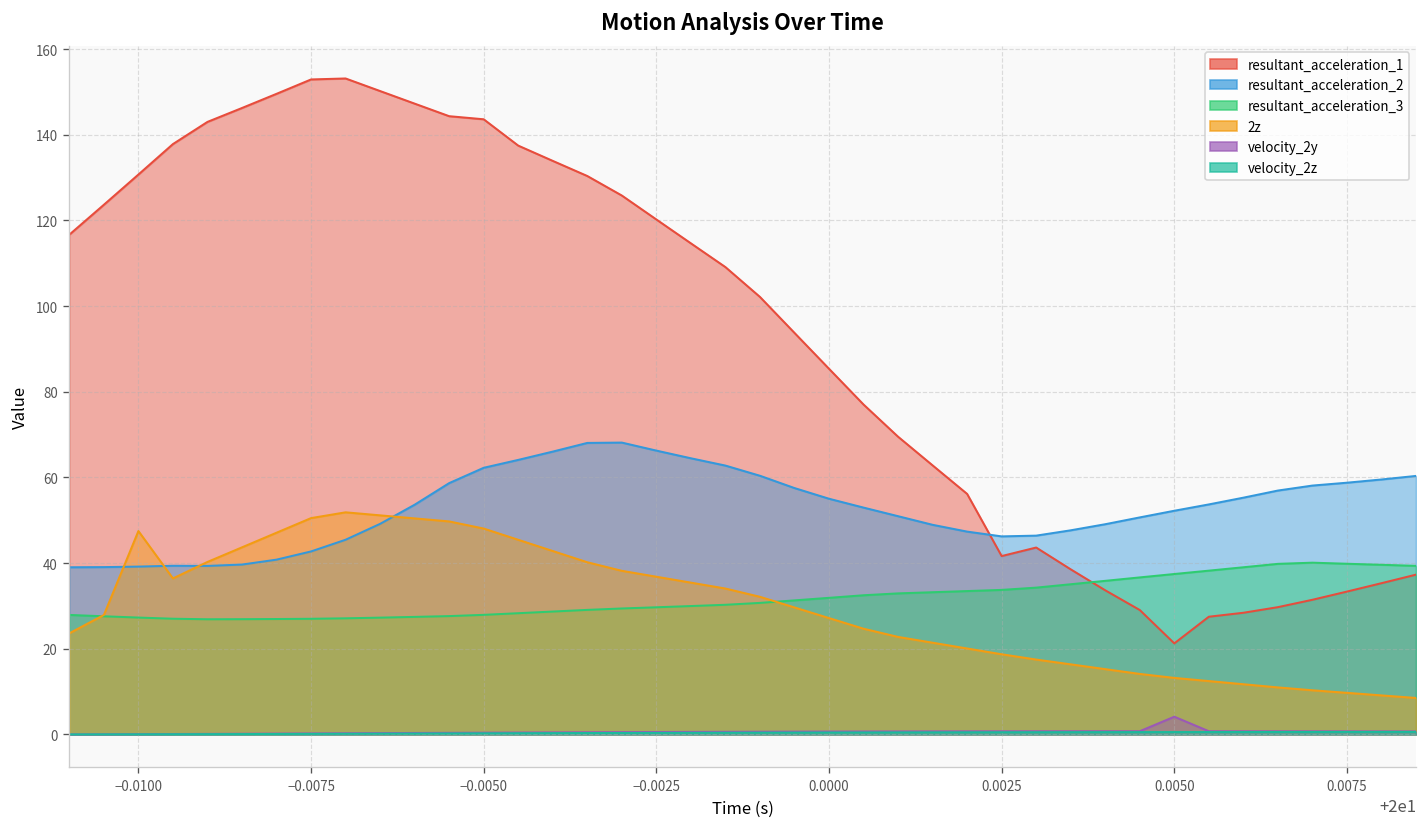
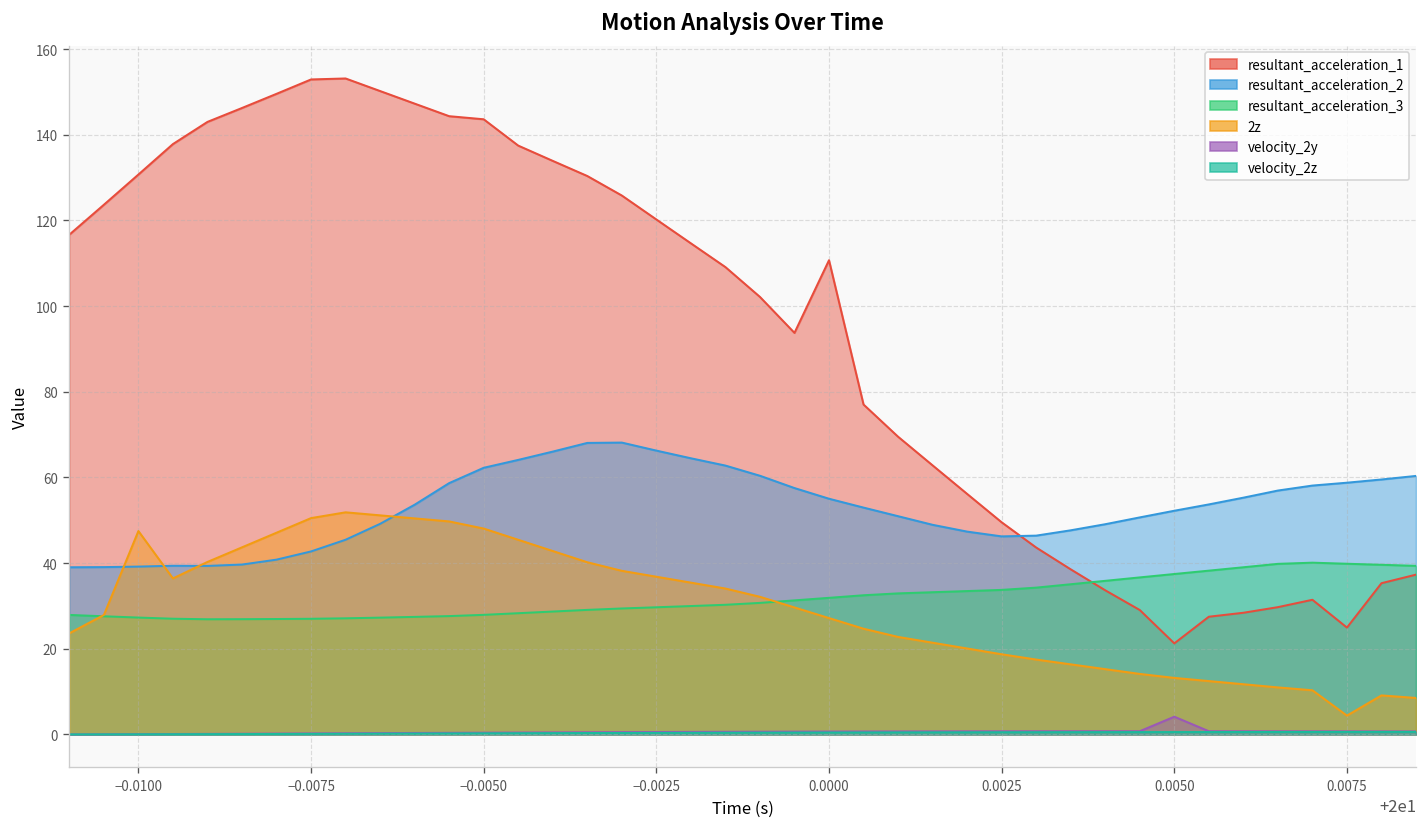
  {
    "resultant_acceleration_1": {
      "−0.0100": 131,
      "−0.0075": 153,
      "−0.0050": 144,
      "−0.0025": 120,
-     "0.0000": 85,
-     "0.0025": 42,
+     "0.0000": 111,
+     "0.0025": 50,
      "0.0050": 21,
-     "0.0075": 33
+     "0.0075": 25
    },
    "2z": {
      "−0.0100": 47,
      "−0.0075": 51,
      "−0.0050": 48,
      "−0.0025": 37,
      "0.0000": 27,
      "0.0025": 19,
      "0.0050": 13,
-     "0.0075": 10
+     "0.0075": 4
    },
    "velocity_2y": {
      "0.0050": 4
    }
  }
